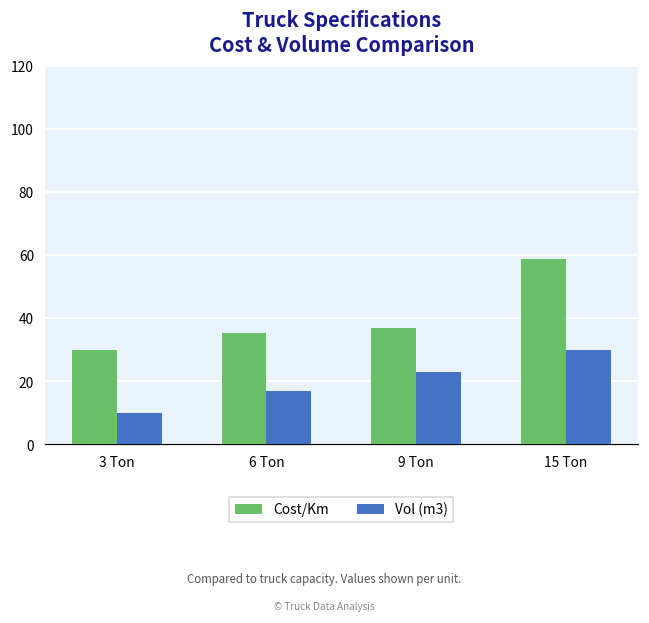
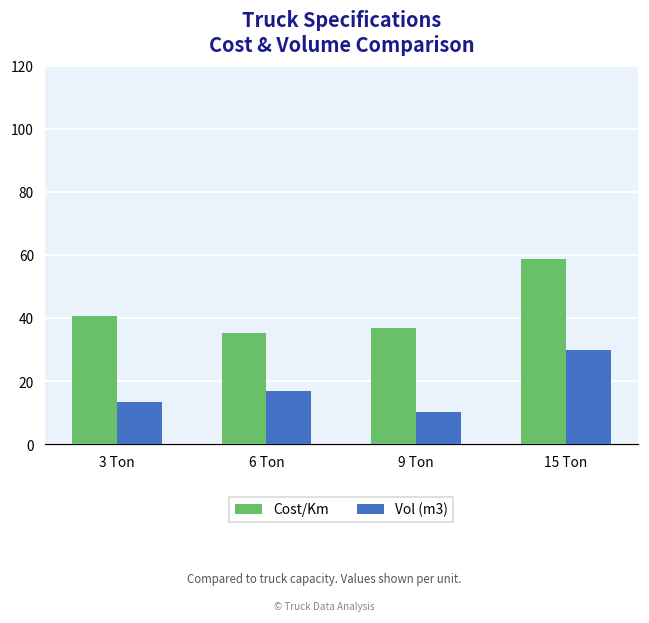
  {
    "Cost/Km": {
-     "3 Ton": 30,
+     "3 Ton": 41,
      "6 Ton": 35,
      "9 Ton": 37,
      "15 Ton": 59
    },
    "Vol (m3)": {
-     "3 Ton": 10,
+     "3 Ton": 14,
      "6 Ton": 17,
-     "9 Ton": 23,
+     "9 Ton": 10,
      "15 Ton": 30
    }
  }
